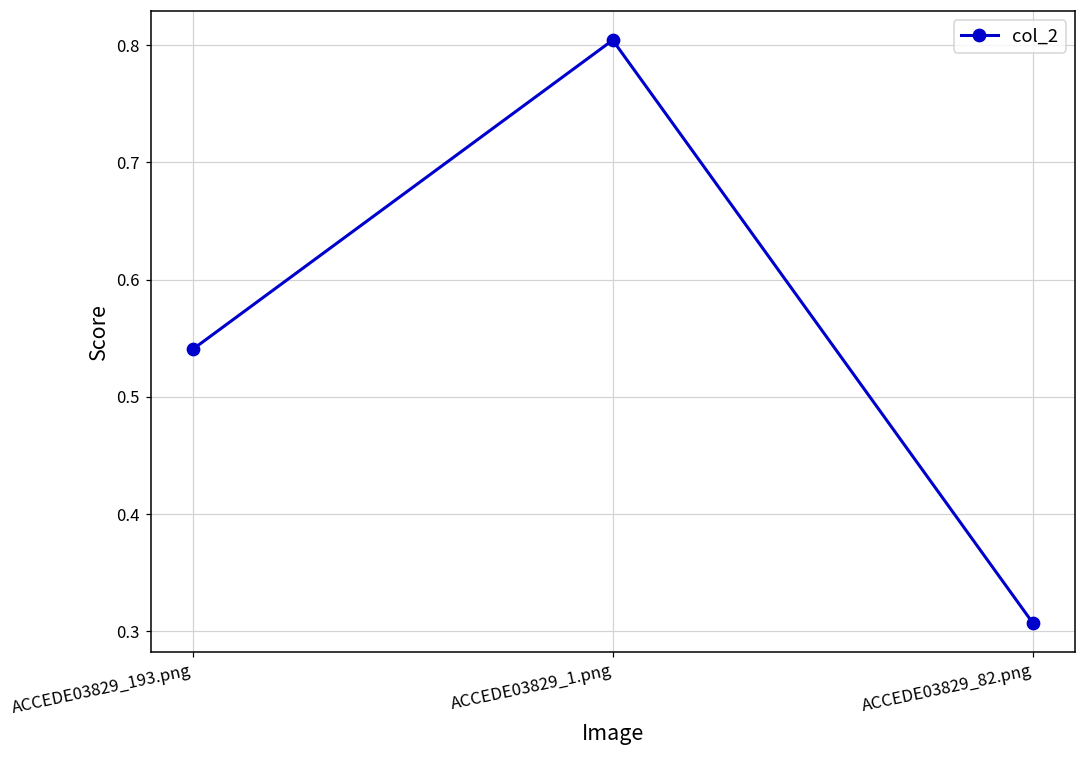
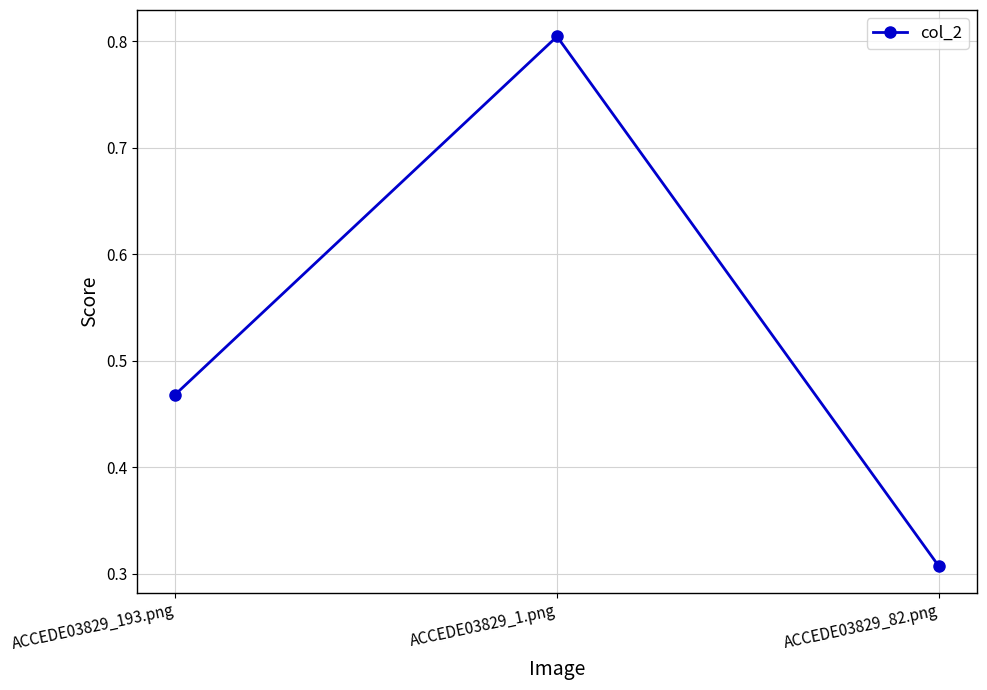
  {
-   "ACCEDE03829_193.png": 0.541,
+   "ACCEDE03829_193.png": 0.468,
    "ACCEDE03829_1.png": 0.804,
    "ACCEDE03829_82.png": 0.307
  }
